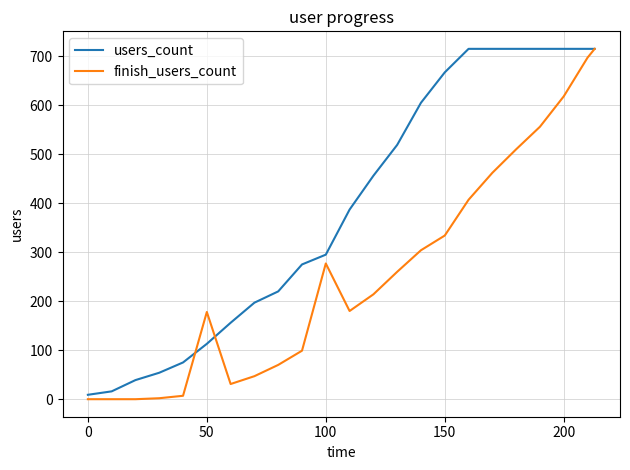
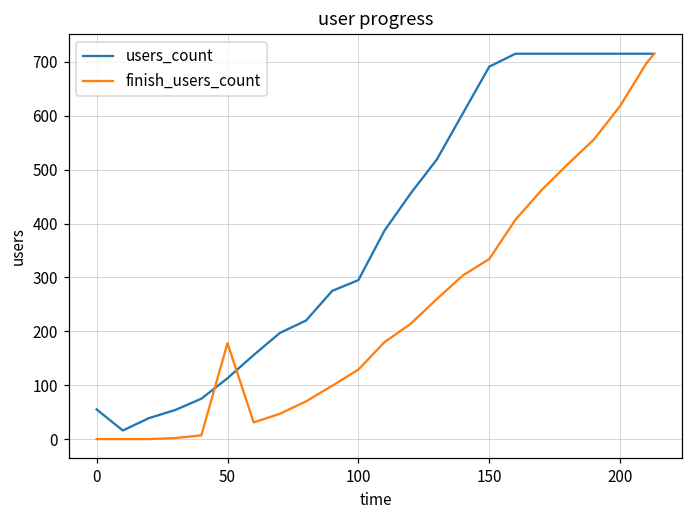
  {
    "users_count": {
-     "0": 10,
+     "0": 60,
      "50": 110,
      "100": 300,
-     "150": 670,
+     "150": 690,
      "200": 720
    },
    "finish_users_count": {
      "0": 0,
      "50": 180,
-     "100": 280,
+     "100": 130,
      "150": 330,
      "200": 620
    }
  }
